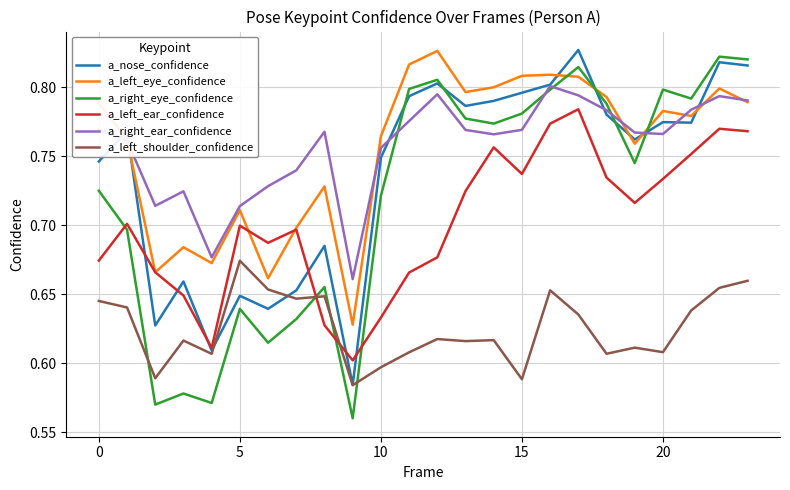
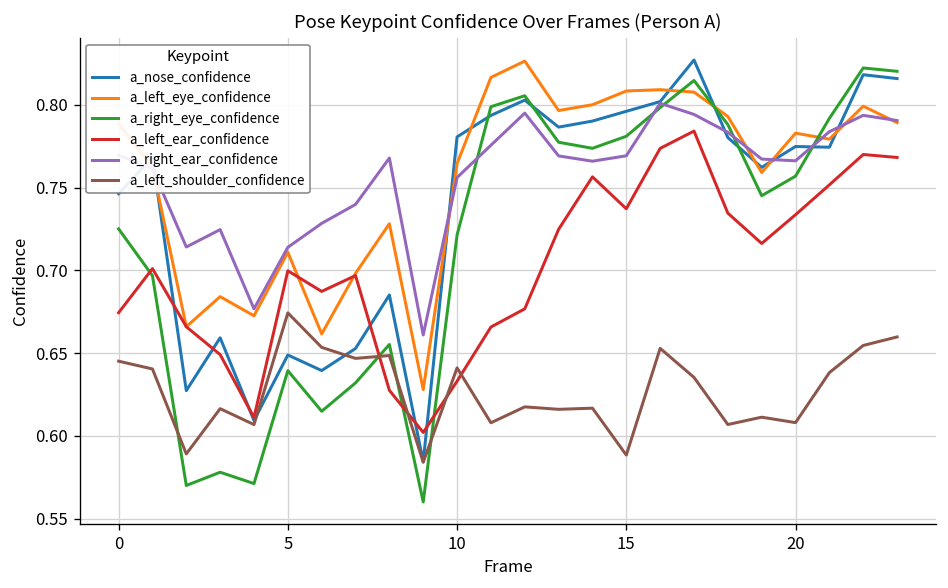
  {
    "a_nose_confidence": {
      "0": 0.746,
      "5": 0.649,
-     "10": 0.749,
+     "10": 0.781,
      "15": 0.796,
      "20": 0.775
    },
    "a_left_eye_confidence": {
      "5": 0.711,
      "10": 0.765,
      "15": 0.808,
      "20": 0.783
    },
    "a_right_eye_confidence": {
      "0": 0.725,
      "5": 0.639,
      "10": 0.721,
      "15": 0.781,
-     "20": 0.798
+     "20": 0.757
    },
    "a_left_ear_confidence": {
      "0": 0.674,
      "5": 0.700,
      "10": 0.633,
      "15": 0.737,
      "20": 0.734
    },
    "a_right_ear_confidence": {
      "5": 0.714,
      "10": 0.756,
      "15": 0.769,
      "20": 0.766
    },
    "a_left_shoulder_confidence": {
      "0": 0.645,
      "5": 0.674,
-     "10": 0.597,
+     "10": 0.641,
      "15": 0.588,
      "20": 0.608
    }
  }
